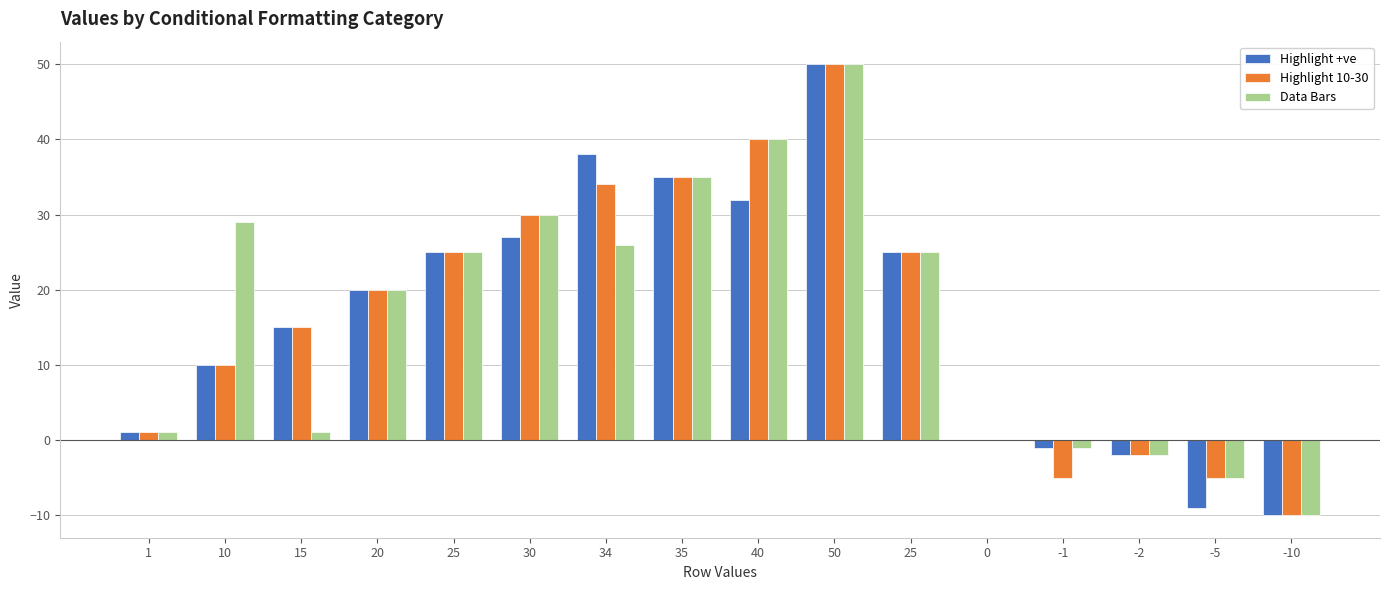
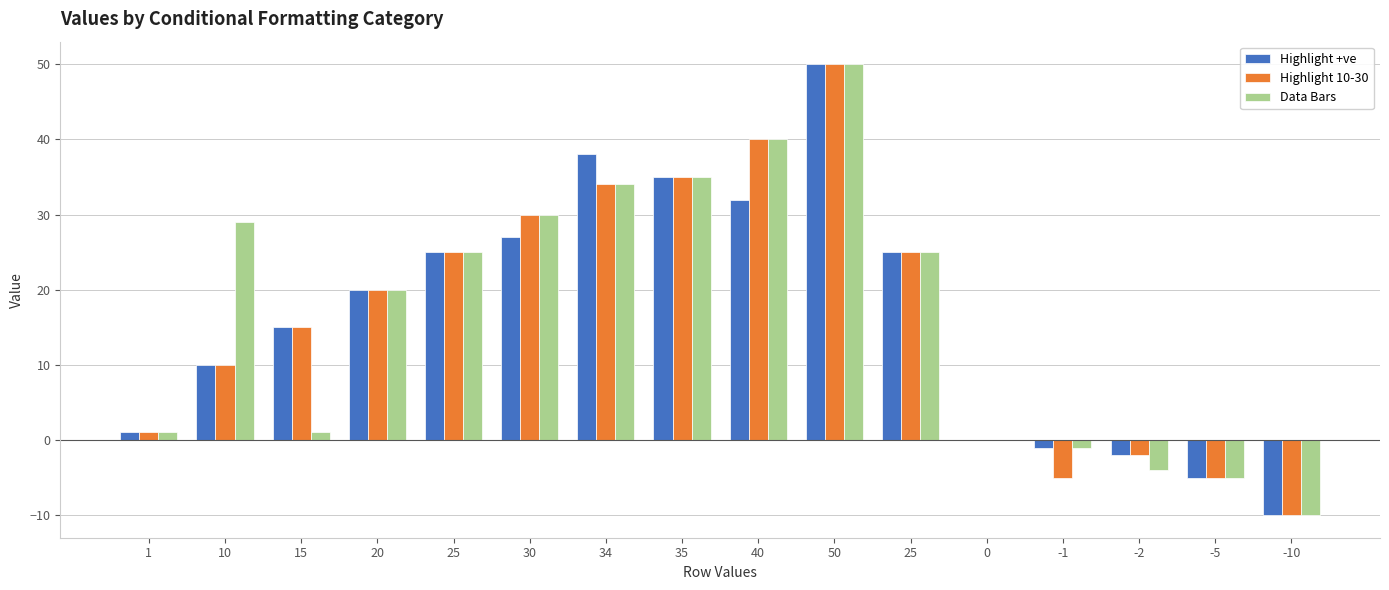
  {
    "Highlight +ve": {
      "1": 1,
      "10": 10,
      "15": 15,
      "20": 20,
      "30": 27,
      "34": 38,
      "35": 35,
      "40": 32,
      "50": 50,
      "0": 0,
      "-1": -1,
      "-2": -2,
-     "-5": -9,
+     "-5": -5,
      "-10": -10
    },
    "Highlight 10-30": {
      "1": 1,
      "10": 10,
      "15": 15,
      "20": 20,
      "30": 30,
      "34": 34,
      "35": 35,
      "40": 40,
      "50": 50,
      "0": 0,
      "-1": -5,
      "-2": -2,
      "-5": -5,
      "-10": -10
    },
    "Data Bars": {
      "1": 1,
      "10": 29,
      "15": 1,
      "20": 20,
      "30": 30,
-     "34": 26,
+     "34": 34,
      "35": 35,
      "40": 40,
      "50": 50,
      "0": 0,
      "-1": -1,
-     "-2": -2,
+     "-2": -4,
      "-5": -5,
      "-10": -10
    }
  }
